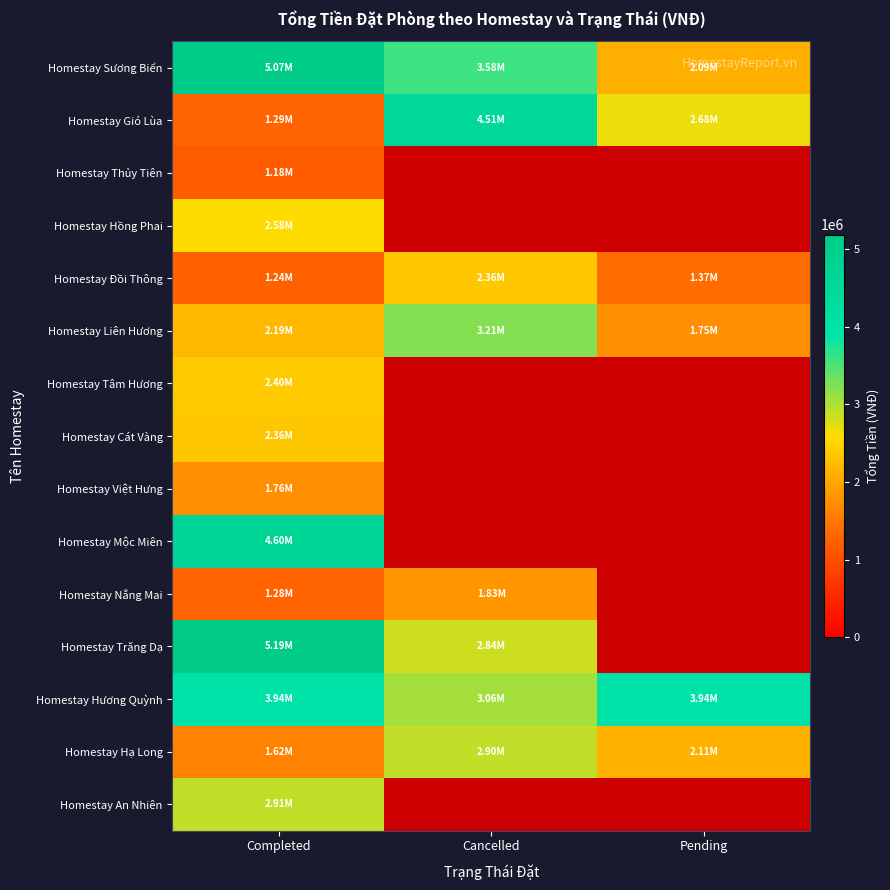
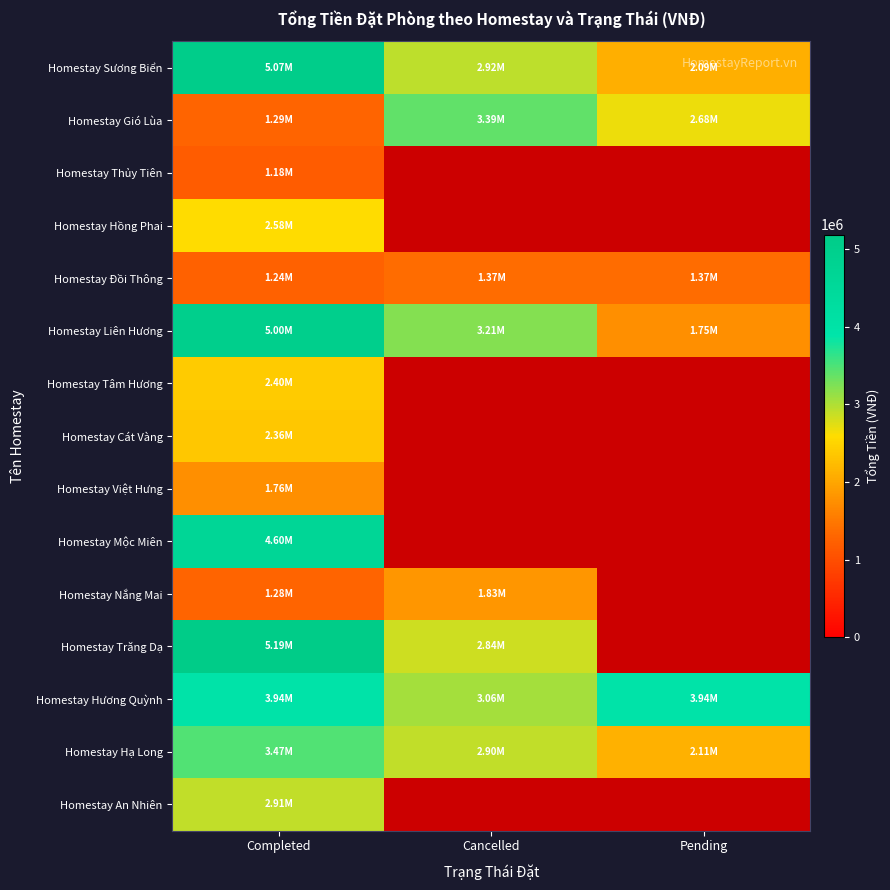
  {
    "Homestay Sương Biển": {
-     "Cancelled": "3.58M"
+     "Cancelled": "2.92M"
    },
    "Homestay Gió Lùa": {
-     "Cancelled": "4.51M"
+     "Cancelled": "3.39M"
    },
    "Homestay Đồi Thông": {
-     "Cancelled": "2.36M"
+     "Cancelled": "1.37M"
    },
    "Homestay Liên Hương": {
-     "Completed": "2.19M"
+     "Completed": "5.00M"
    },
    "Homestay Hạ Long": {
-     "Completed": "1.62M"
+     "Completed": "3.47M"
    }
  }
